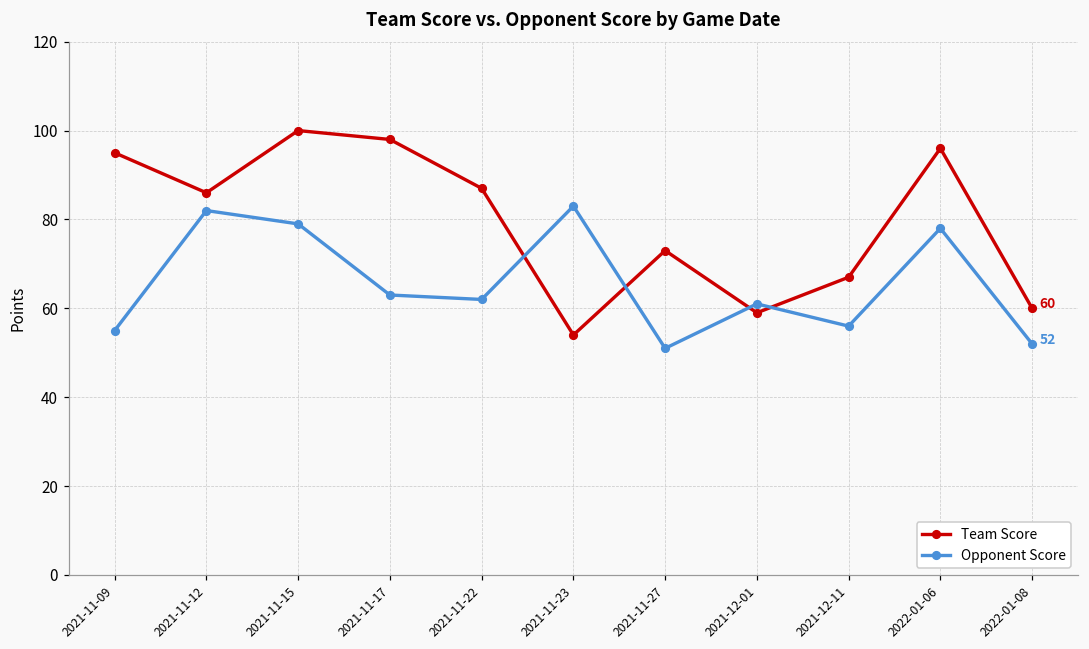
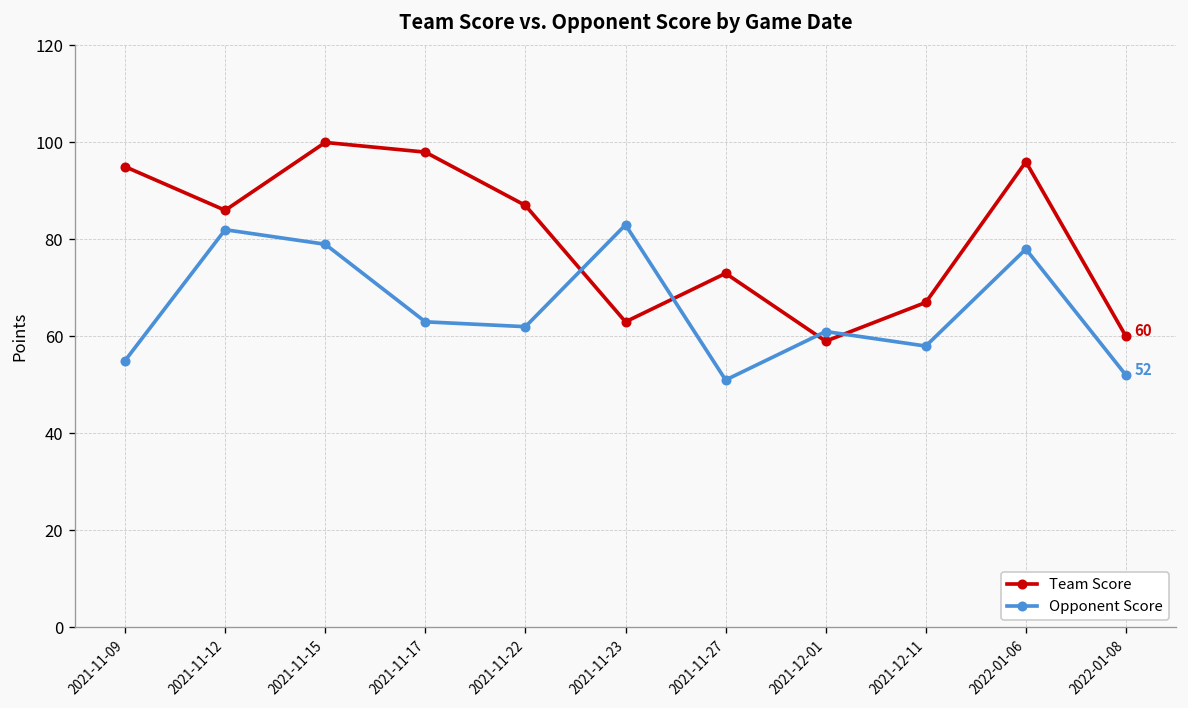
  {
    "Team Score": {
      "2021-11-09": 95,
      "2021-11-12": 86,
      "2021-11-15": 100,
      "2021-11-17": 98,
      "2021-11-22": 87,
-     "2021-11-23": 54,
+     "2021-11-23": 63,
      "2021-11-27": 73,
      "2021-12-01": 59,
      "2021-12-11": 67,
      "2022-01-06": 96
    },
    "Opponent Score": {
      "2021-11-09": 55,
      "2021-11-12": 82,
      "2021-11-15": 79,
      "2021-11-17": 63,
      "2021-11-22": 62,
      "2021-11-23": 83,
      "2021-11-27": 51,
      "2021-12-01": 61,
-     "2021-12-11": 56,
+     "2021-12-11": 58,
      "2022-01-06": 78
    }
  }
